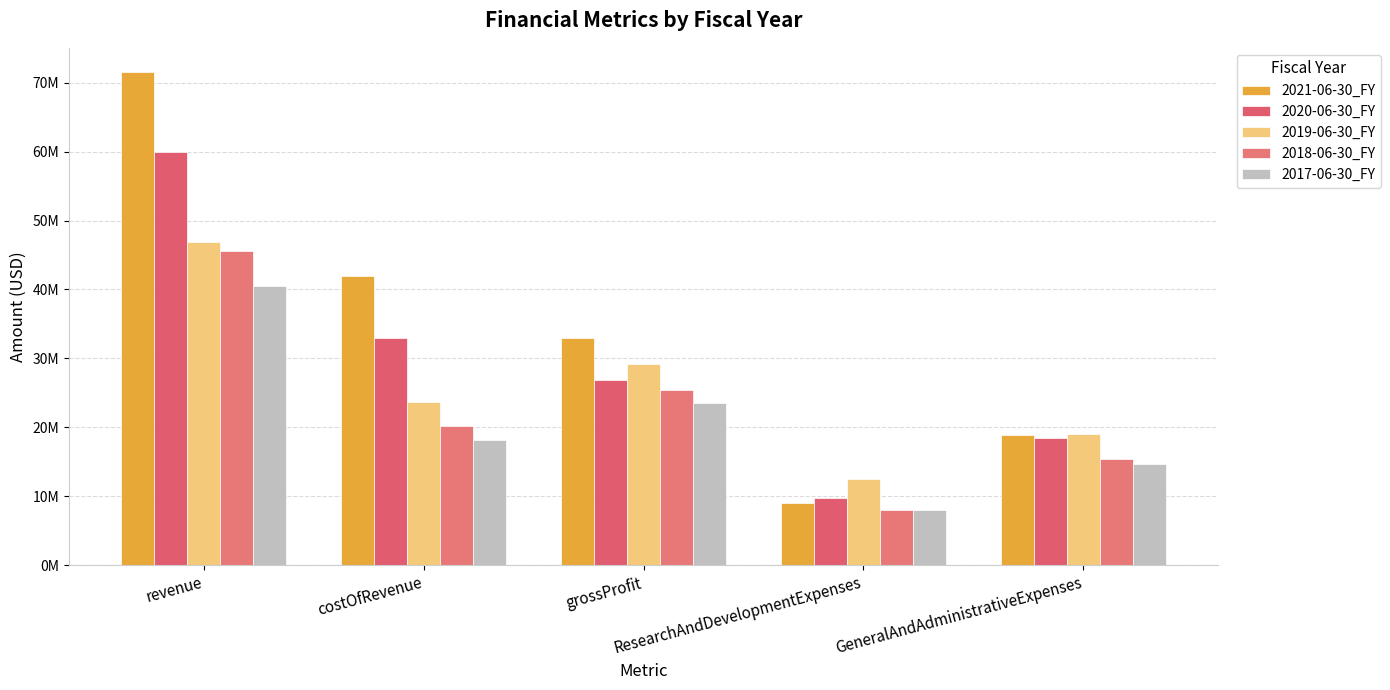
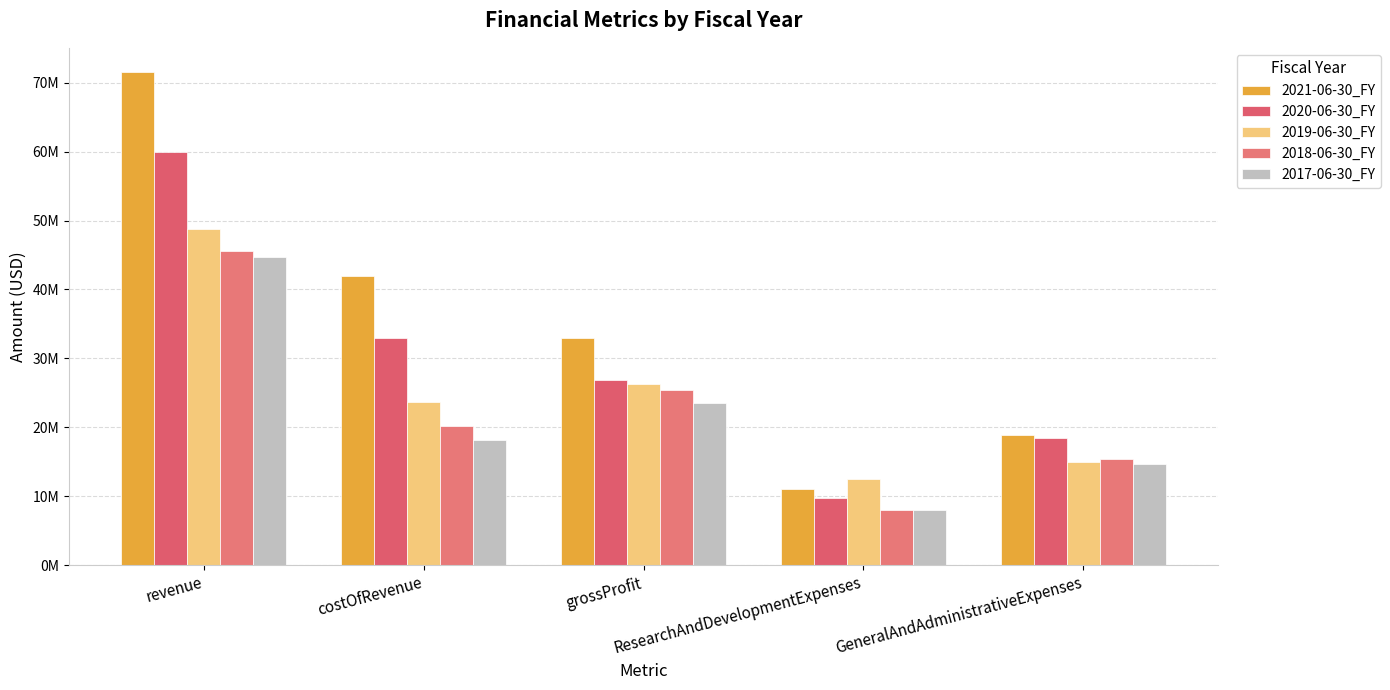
  {
    "2021-06-30_FY": {
      "revenue": 71000000,
      "costOfRevenue": 42000000,
      "grossProfit": 33000000,
-     "ResearchAndDevelopmentExpenses": 9000000,
+     "ResearchAndDevelopmentExpenses": 11000000,
      "GeneralAndAdministrativeExpenses": 19000000
    },
    "2019-06-30_FY": {
-     "revenue": 47000000,
+     "revenue": 49000000,
      "costOfRevenue": 24000000,
-     "grossProfit": 29000000,
+     "grossProfit": 26000000,
      "ResearchAndDevelopmentExpenses": 12000000,
-     "GeneralAndAdministrativeExpenses": 19000000
+     "GeneralAndAdministrativeExpenses": 15000000
    },
    "2017-06-30_FY": {
-     "revenue": 41000000,
+     "revenue": 45000000,
      "costOfRevenue": 18000000,
      "grossProfit": 24000000,
      "ResearchAndDevelopmentExpenses": 8000000,
      "GeneralAndAdministrativeExpenses": 15000000
    }
  }
